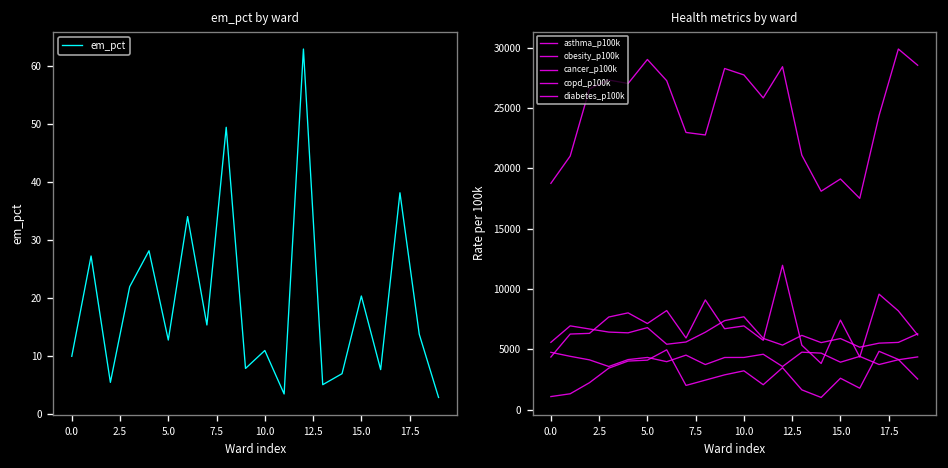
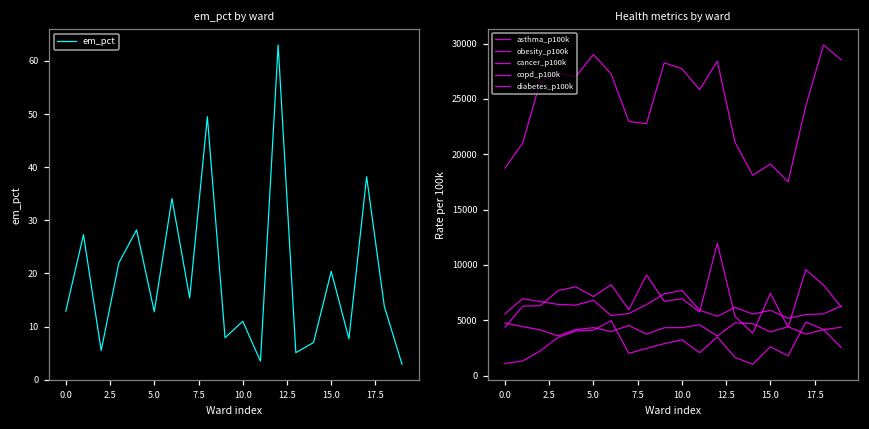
  {
    "em_pct by ward": {
-     "0.0": 10,
+     "0.0": 13,
      "5.0": 13,
      "10.0": 11,
      "15.0": 20
    }
  }
